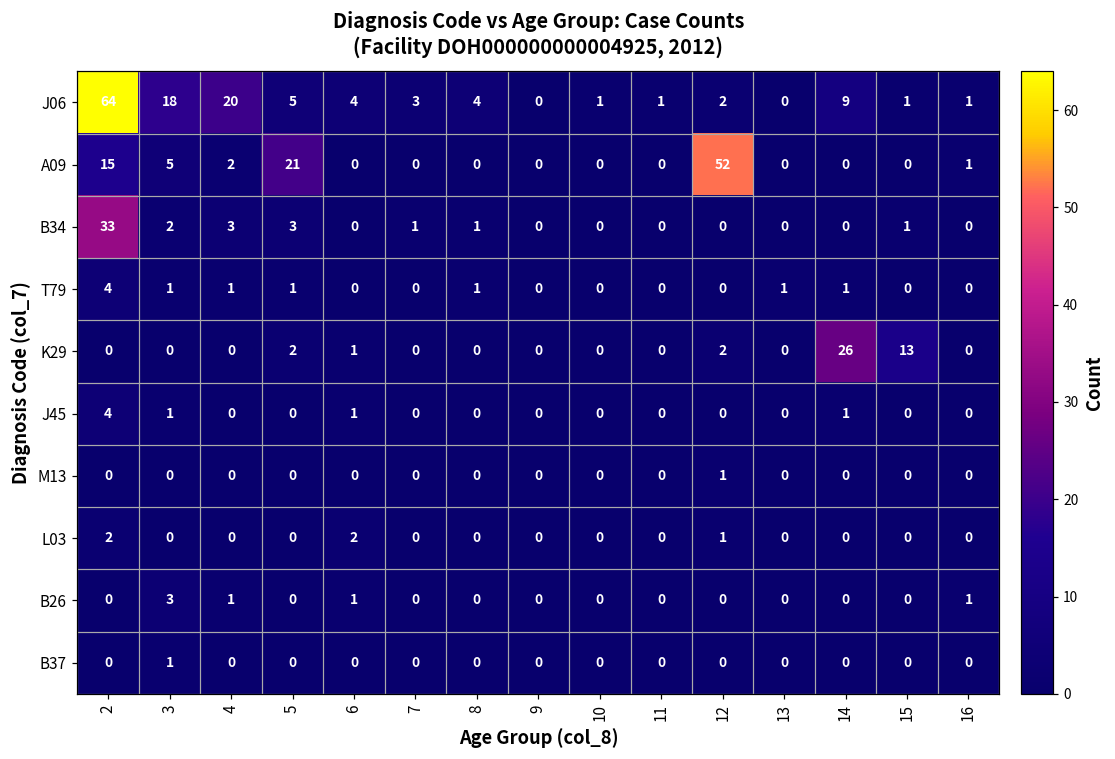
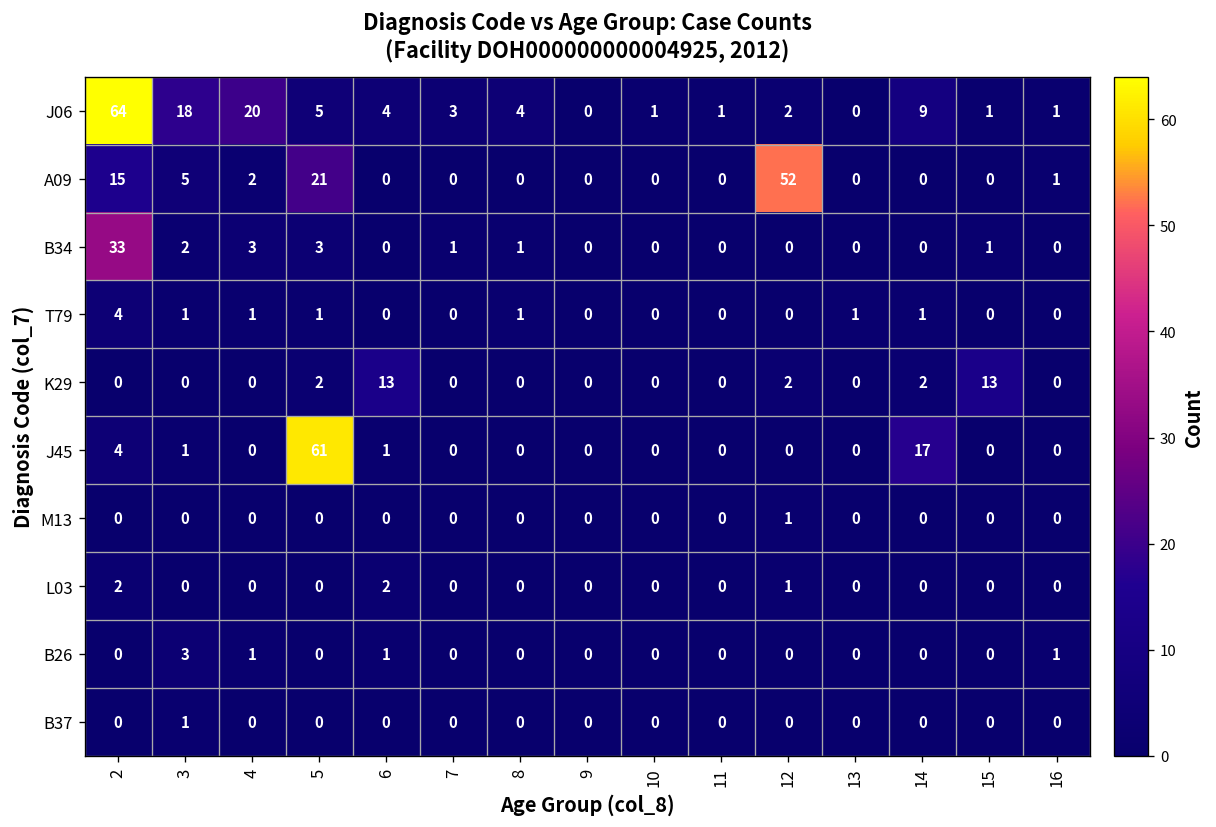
  {
    "J06": {
      "2": 64,
      "3": 18,
      "4": 20,
      "5": 5,
      "6": 4,
      "7": 3,
      "8": 4,
      "9": 0,
      "10": 1,
      "11": 1,
      "12": 2,
      "13": 0,
      "14": 9,
      "15": 1,
      "16": 1
    },
    "A09": {
      "2": 15,
      "3": 5,
      "4": 2,
      "5": 21,
      "6": 0,
      "7": 0,
      "8": 0,
      "9": 0,
      "10": 0,
      "11": 0,
      "12": 52,
      "13": 0,
      "14": 0,
      "15": 0,
      "16": 1
    },
    "B34": {
      "2": 33,
      "3": 2,
      "4": 3,
      "5": 3,
      "6": 0,
      "7": 1,
      "8": 1,
      "9": 0,
      "10": 0,
      "11": 0,
      "12": 0,
      "13": 0,
      "14": 0,
      "15": 1,
      "16": 0
    },
    "T79": {
      "2": 4,
      "3": 1,
      "4": 1,
      "5": 1,
      "6": 0,
      "7": 0,
      "8": 1,
      "9": 0,
      "10": 0,
      "11": 0,
      "12": 0,
      "13": 1,
      "14": 1,
      "15": 0,
      "16": 0
    },
    "K29": {
      "2": 0,
      "3": 0,
      "4": 0,
      "5": 2,
-     "6": 1,
+     "6": 13,
      "7": 0,
      "8": 0,
      "9": 0,
      "10": 0,
      "11": 0,
      "12": 2,
      "13": 0,
-     "14": 26,
+     "14": 2,
      "15": 13,
      "16": 0
    },
    "J45": {
      "2": 4,
      "3": 1,
      "4": 0,
-     "5": 0,
+     "5": 61,
      "6": 1,
      "7": 0,
      "8": 0,
      "9": 0,
      "10": 0,
      "11": 0,
      "12": 0,
      "13": 0,
-     "14": 1,
+     "14": 17,
      "15": 0,
      "16": 0
    },
    "M13": {
      "2": 0,
      "3": 0,
      "4": 0,
      "5": 0,
      "6": 0,
      "7": 0,
      "8": 0,
      "9": 0,
      "10": 0,
      "11": 0,
      "12": 1,
      "13": 0,
      "14": 0,
      "15": 0,
      "16": 0
    },
    "L03": {
      "2": 2,
      "3": 0,
      "4": 0,
      "5": 0,
      "6": 2,
      "7": 0,
      "8": 0,
      "9": 0,
      "10": 0,
      "11": 0,
      "12": 1,
      "13": 0,
      "14": 0,
      "15": 0,
      "16": 0
    },
    "B26": {
      "2": 0,
      "3": 3,
      "4": 1,
      "5": 0,
      "6": 1,
      "7": 0,
      "8": 0,
      "9": 0,
      "10": 0,
      "11": 0,
      "12": 0,
      "13": 0,
      "14": 0,
      "15": 0,
      "16": 1
    },
    "B37": {
      "2": 0,
      "3": 1,
      "4": 0,
      "5": 0,
      "6": 0,
      "7": 0,
      "8": 0,
      "9": 0,
      "10": 0,
      "11": 0,
      "12": 0,
      "13": 0,
      "14": 0,
      "15": 0,
      "16": 0
    }
  }
